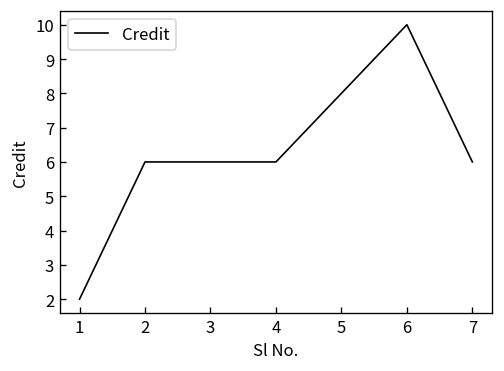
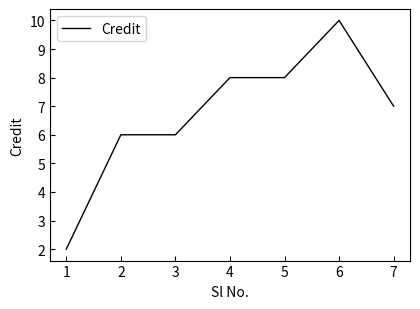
  {
    "1": 2,
    "2": 6,
    "3": 6,
-   "4": 6,
+   "4": 8,
    "5": 8,
    "6": 10,
-   "7": 6
+   "7": 7
  }
